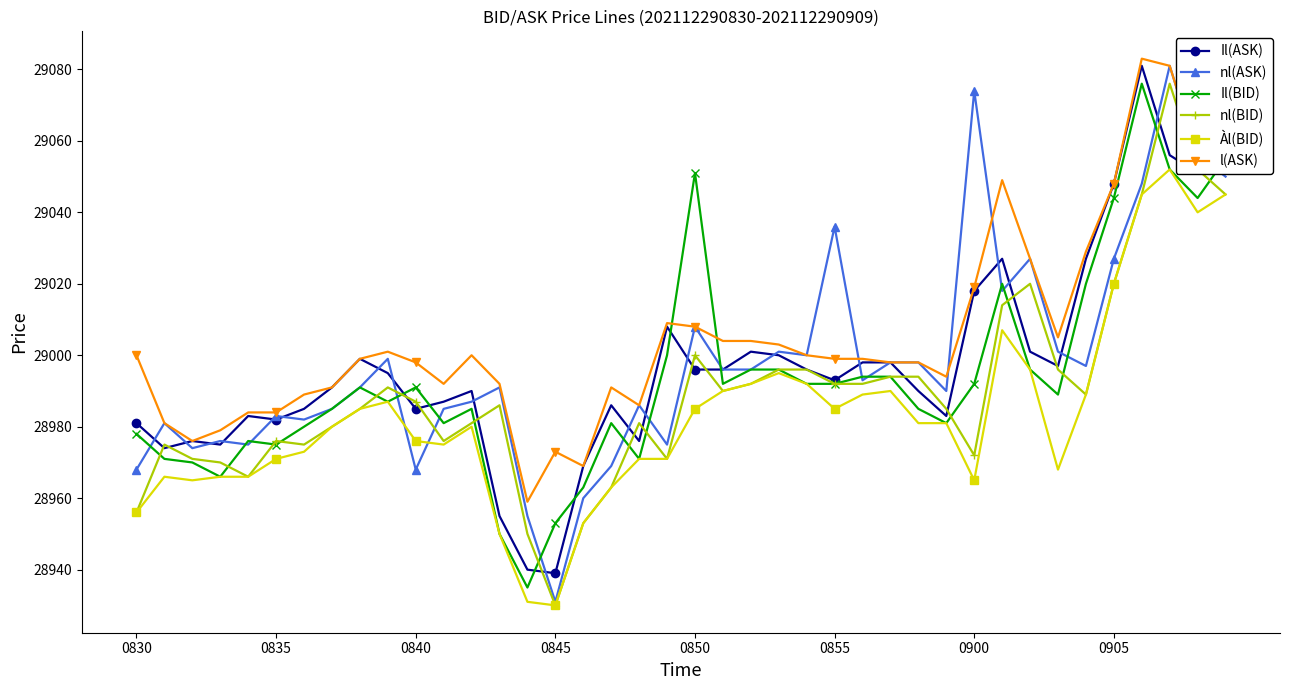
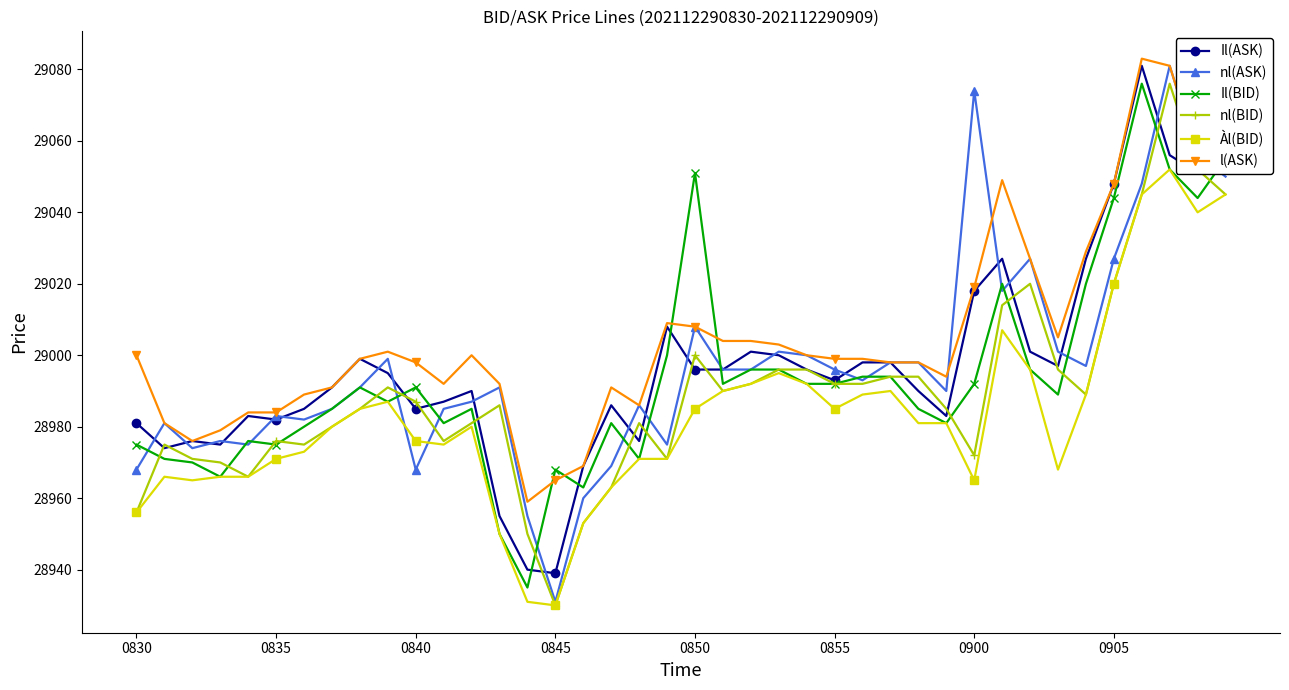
  {
    "Il(ASK)": {
      "0830": 28981,
      "0835": 28982,
      "0840": 28985,
      "0845": 28939,
      "0850": 28996,
      "0855": 28993,
      "0900": 29018
    },
    "nl(ASK)": {
      "0830": 28968,
      "0835": 28983,
      "0840": 28968,
      "0845": 28931,
-     "0855": 29036,
+     "0855": 28996,
      "0900": 29074,
      "0905": 29027
    },
    "Il(BID)": {
-     "0830": 28978,
+     "0830": 28975,
      "0835": 28975,
      "0840": 28991,
-     "0845": 28953,
+     "0845": 28968,
      "0850": 29051,
      "0900": 28992,
      "0905": 29044
    },
    "l(ASK)": {
      "0830": 29000,
      "0835": 28984,
      "0840": 28998,
-     "0845": 28973,
+     "0845": 28965,
      "0855": 28999,
      "0900": 29019
    }
  }
